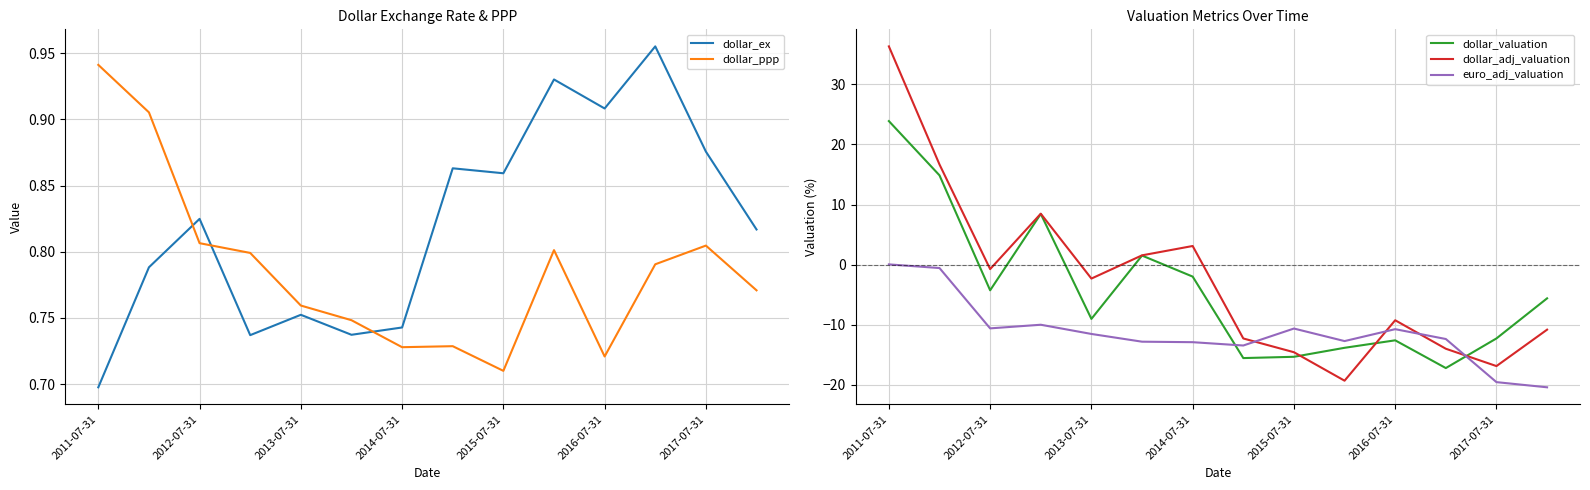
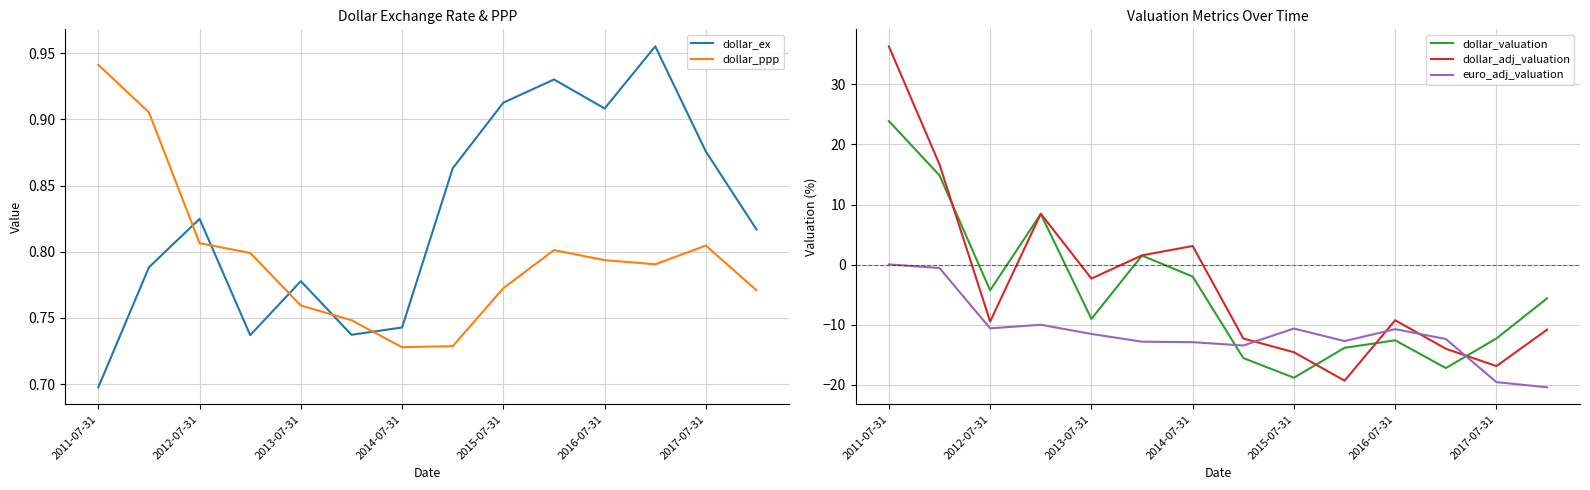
  {
    "Dollar Exchange Rate & PPP": {
      "dollar_ex": {
        "2011-07-31": 0.698,
        "2012-07-31": 0.825,
-       "2013-07-31": 0.752,
+       "2013-07-31": 0.778,
        "2014-07-31": 0.743,
-       "2015-07-31": 0.859,
+       "2015-07-31": 0.913,
        "2016-07-31": 0.908,
        "2017-07-31": 0.876
      },
      "dollar_ppp": {
        "2011-07-31": 0.941,
        "2012-07-31": 0.806,
        "2013-07-31": 0.759,
        "2014-07-31": 0.728,
-       "2015-07-31": 0.710,
-       "2016-07-31": 0.721,
+       "2015-07-31": 0.772,
+       "2016-07-31": 0.794,
        "2017-07-31": 0.805
      }
    },
    "Valuation Metrics Over Time": {
      "dollar_valuation": {
        "2011-07-31": 24,
        "2012-07-31": -4,
        "2013-07-31": -9,
        "2014-07-31": -2,
-       "2015-07-31": -15,
+       "2015-07-31": -19,
        "2016-07-31": -13,
        "2017-07-31": -12
      },
      "dollar_adj_valuation": {
        "2011-07-31": 36,
-       "2012-07-31": -1,
+       "2012-07-31": -9,
        "2013-07-31": -2,
        "2014-07-31": 3,
        "2015-07-31": -15,
        "2016-07-31": -9,
        "2017-07-31": -17
      },
      "euro_adj_valuation": {
        "2011-07-31": 0,
        "2012-07-31": -11,
        "2013-07-31": -12,
        "2014-07-31": -13,
        "2015-07-31": -11,
        "2016-07-31": -11,
        "2017-07-31": -20
      }
    }
  }
